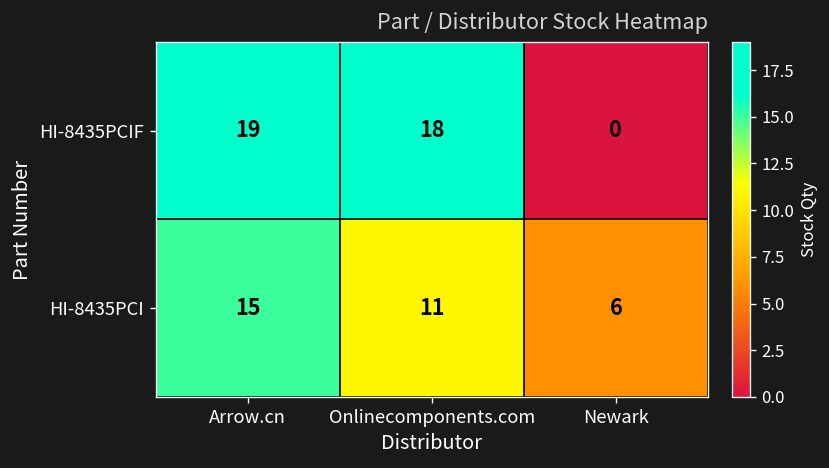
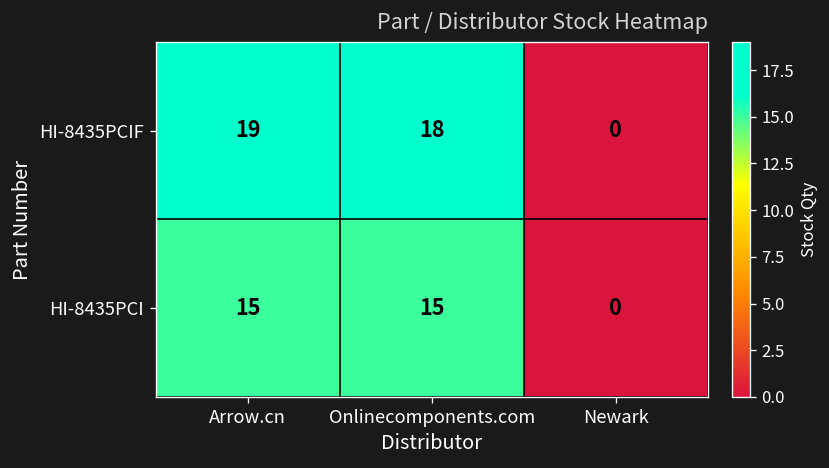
  {
    "HI-8435PCIF": {
      "Arrow.cn": 19,
      "Onlinecomponents.com": 18,
      "Newark": 0
    },
    "HI-8435PCI": {
      "Arrow.cn": 15,
-     "Onlinecomponents.com": 11,
-     "Newark": 6
+     "Onlinecomponents.com": 15,
+     "Newark": 0
    }
  }
